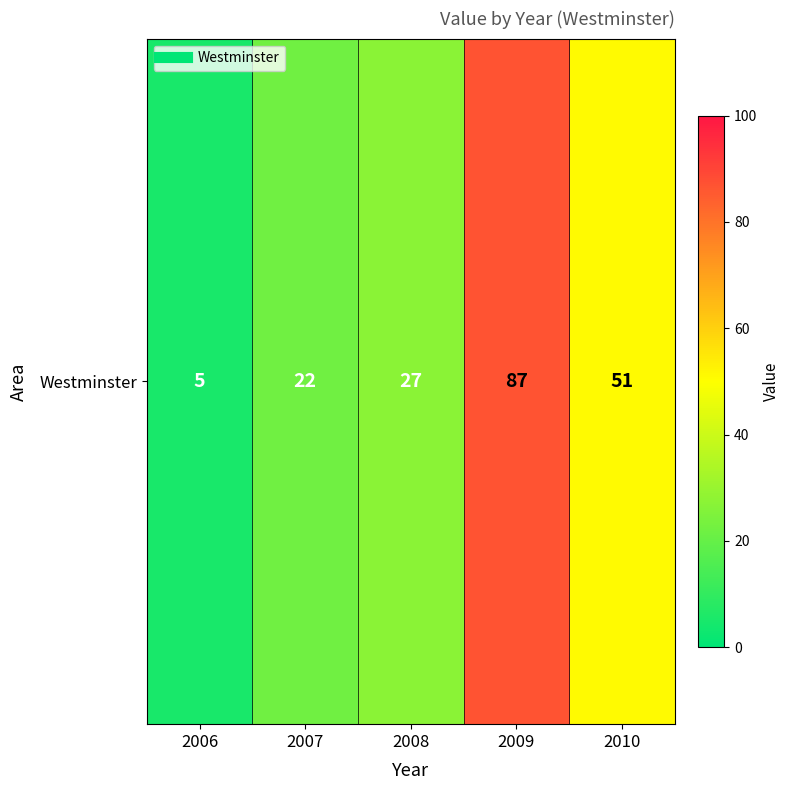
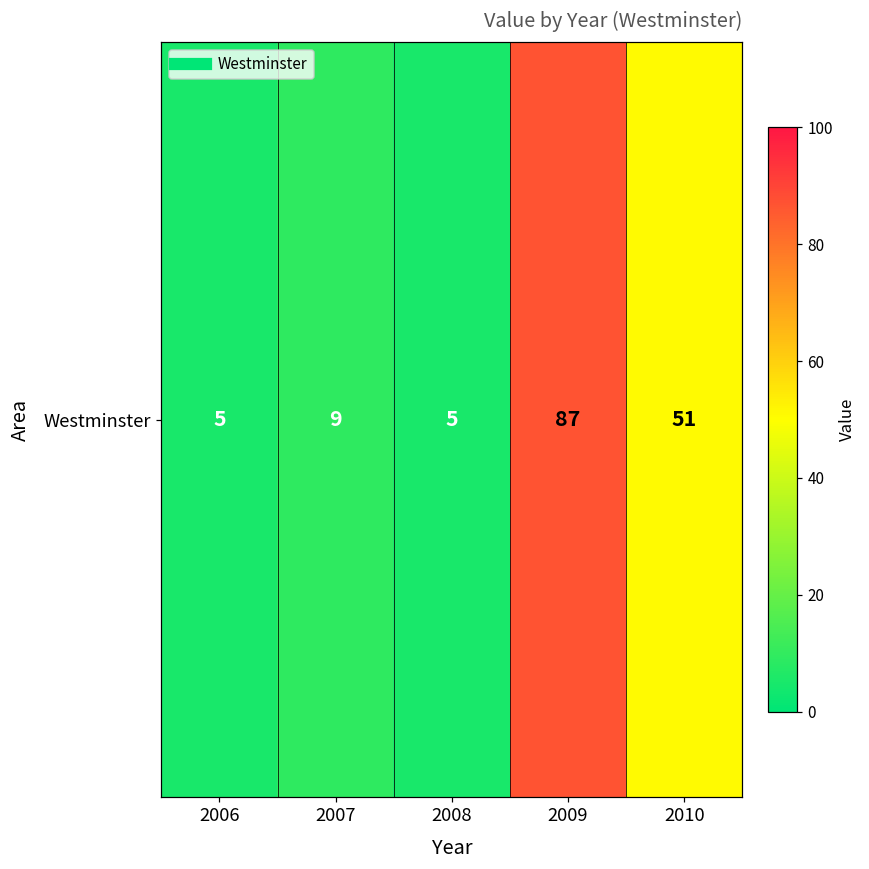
  {
    "Westminster": {
      "2006": 5,
-     "2007": 22,
-     "2008": 27,
+     "2007": 9,
+     "2008": 5,
      "2009": 87,
      "2010": 51
    }
  }
